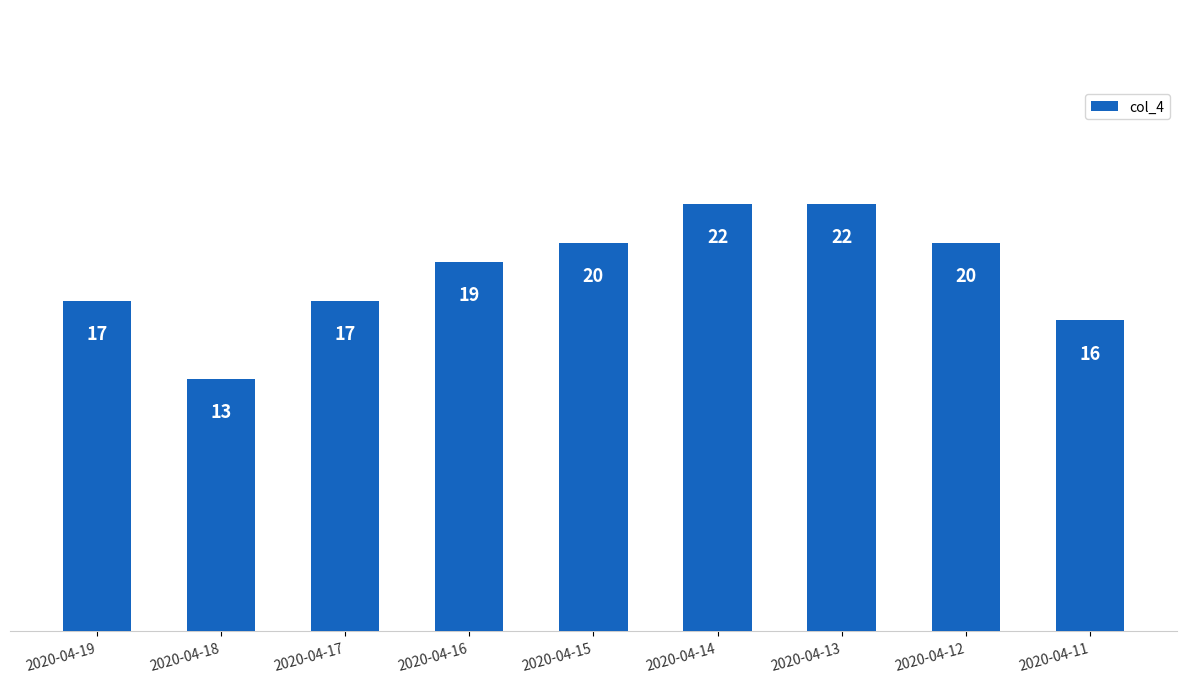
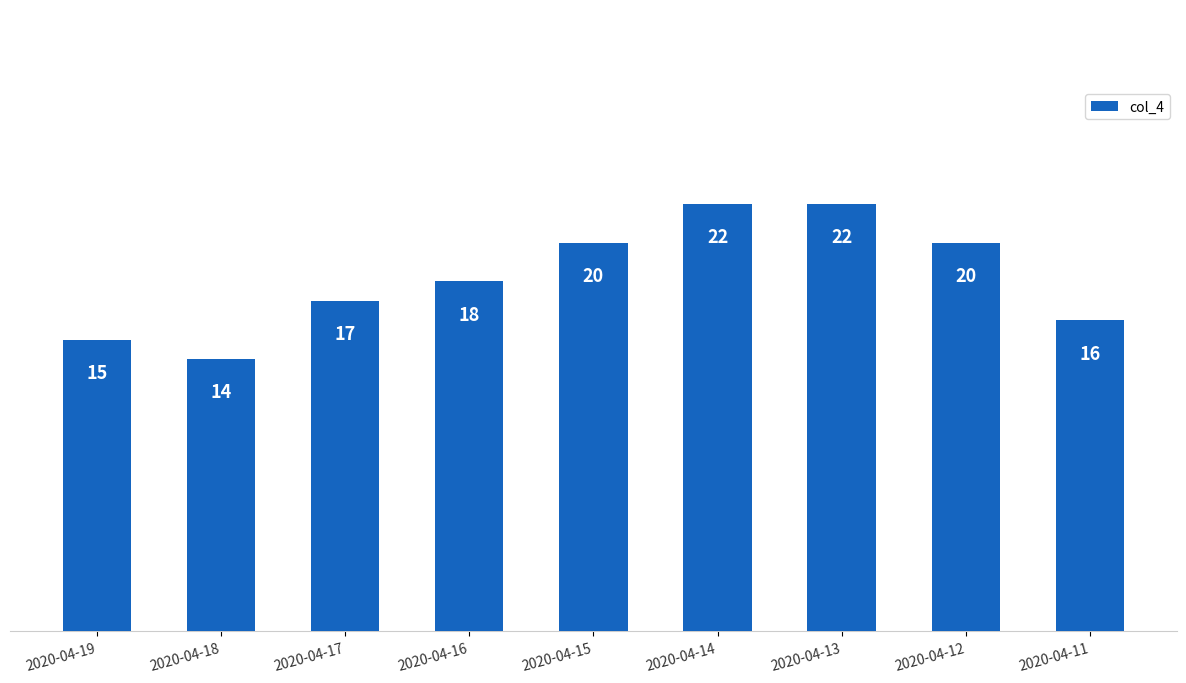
  {
-   "2020-04-19": 17,
-   "2020-04-18": 13,
+   "2020-04-19": 15,
+   "2020-04-18": 14,
    "2020-04-17": 17,
-   "2020-04-16": 19,
+   "2020-04-16": 18,
    "2020-04-15": 20,
    "2020-04-14": 22,
    "2020-04-13": 22,
    "2020-04-12": 20,
    "2020-04-11": 16
  }
